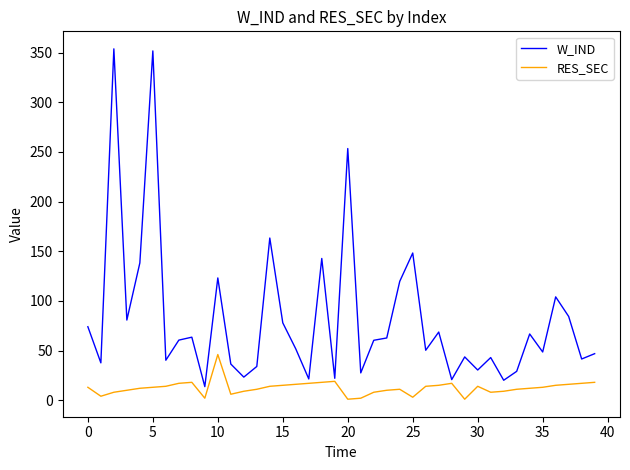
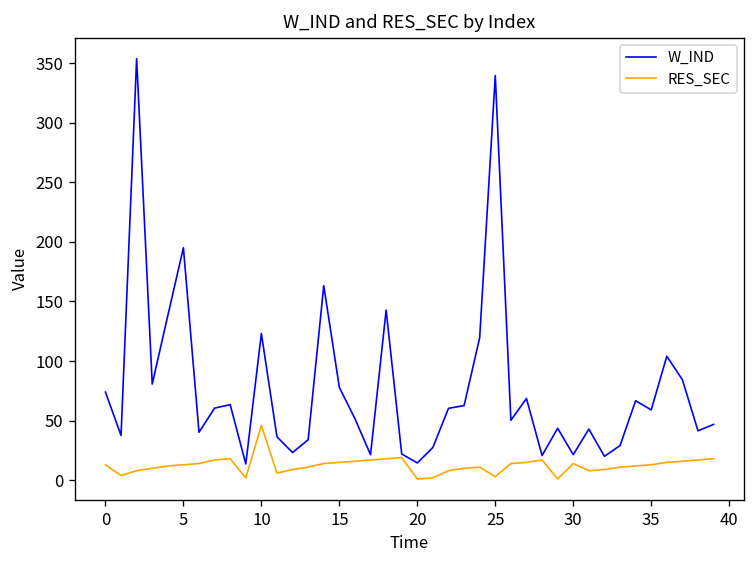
  {
    "W_IND": {
      "0": 70,
-     "5": 350,
+     "5": 200,
      "10": 120,
      "15": 80,
-     "20": 250,
-     "25": 150,
-     "30": 30,
-     "35": 50
+     "20": 10,
+     "25": 340,
+     "30": 20,
+     "35": 60
    },
    "RES_SEC": {
      "0": 10,
      "5": 10,
      "10": 50,
      "15": 20,
      "20": 0,
      "25": 0,
      "30": 10,
      "35": 10
    }
  }
